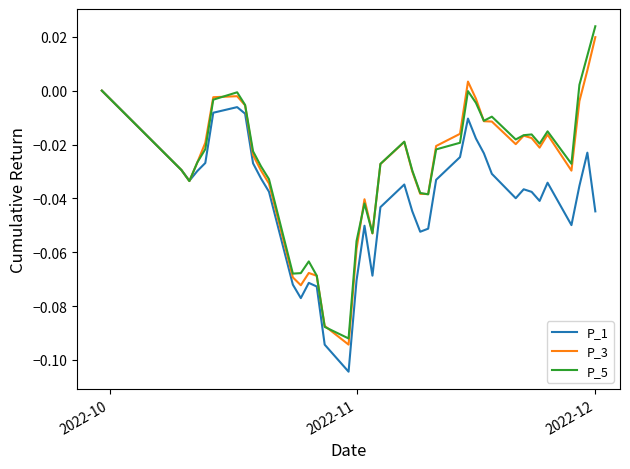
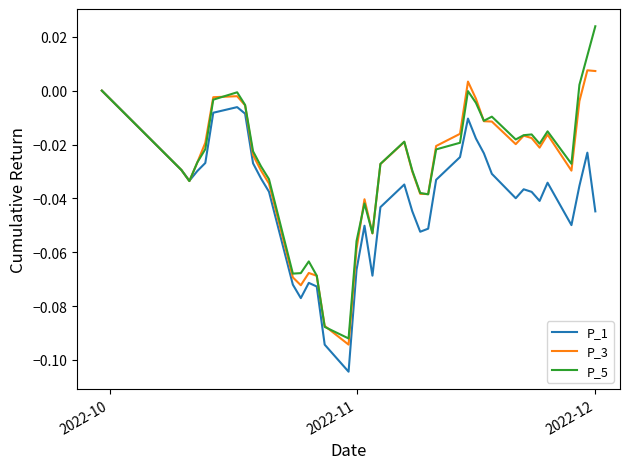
  {
    "P_1": {
-     "2022-11": -0.071,
+     "2022-11": -0.067,
      "2022-12": -0.045
    },
    "P_3": {
      "2022-11": -0.059,
-     "2022-12": 0.020
+     "2022-12": 0.007
    },
    "P_5": {
      "2022-11": -0.056,
      "2022-12": 0.024
    }
  }
